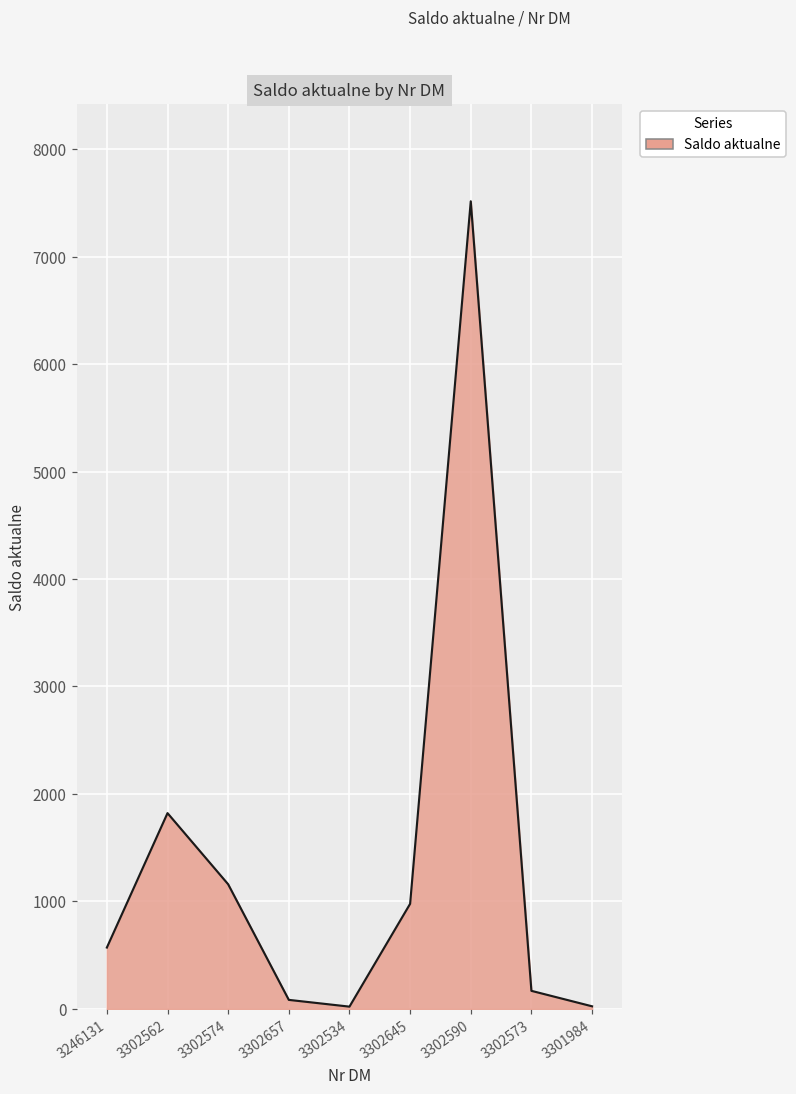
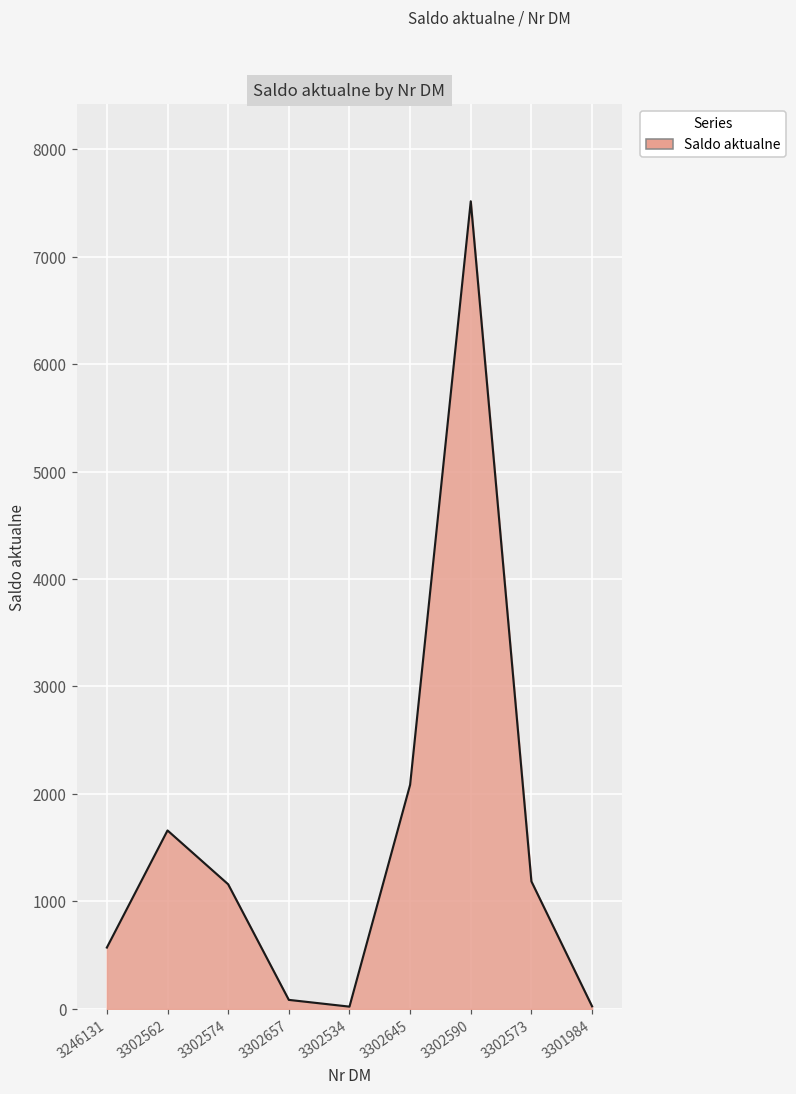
  {
    "3246131": 600,
-   "3302562": 1800,
+   "3302562": 1700,
    "3302574": 1200,
    "3302657": 100,
    "3302534": 0,
-   "3302645": 1000,
+   "3302645": 2100,
    "3302590": 7500,
-   "3302573": 200,
+   "3302573": 1200,
    "3301984": 0
  }
